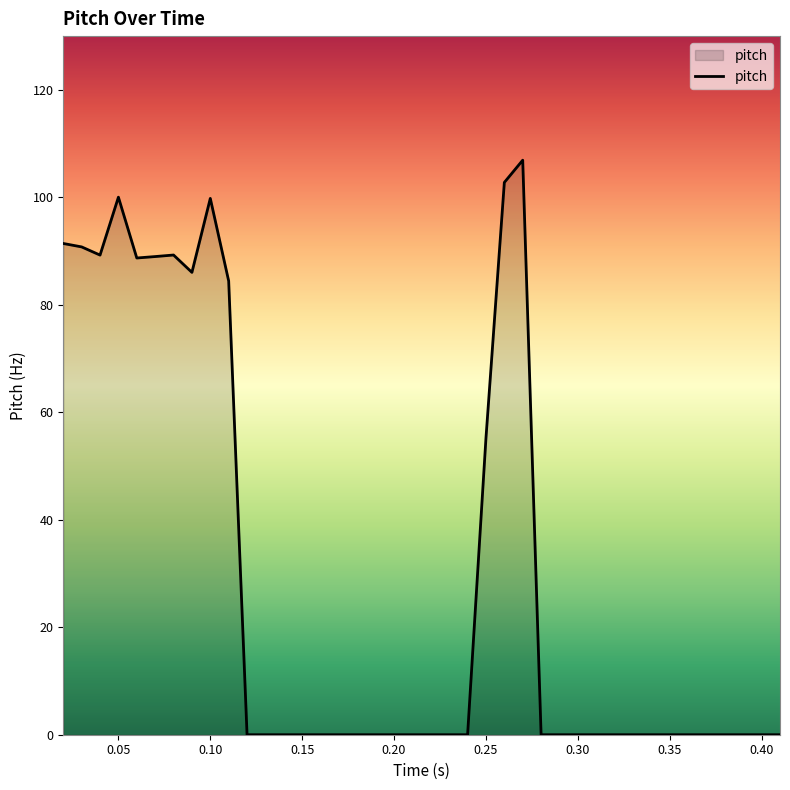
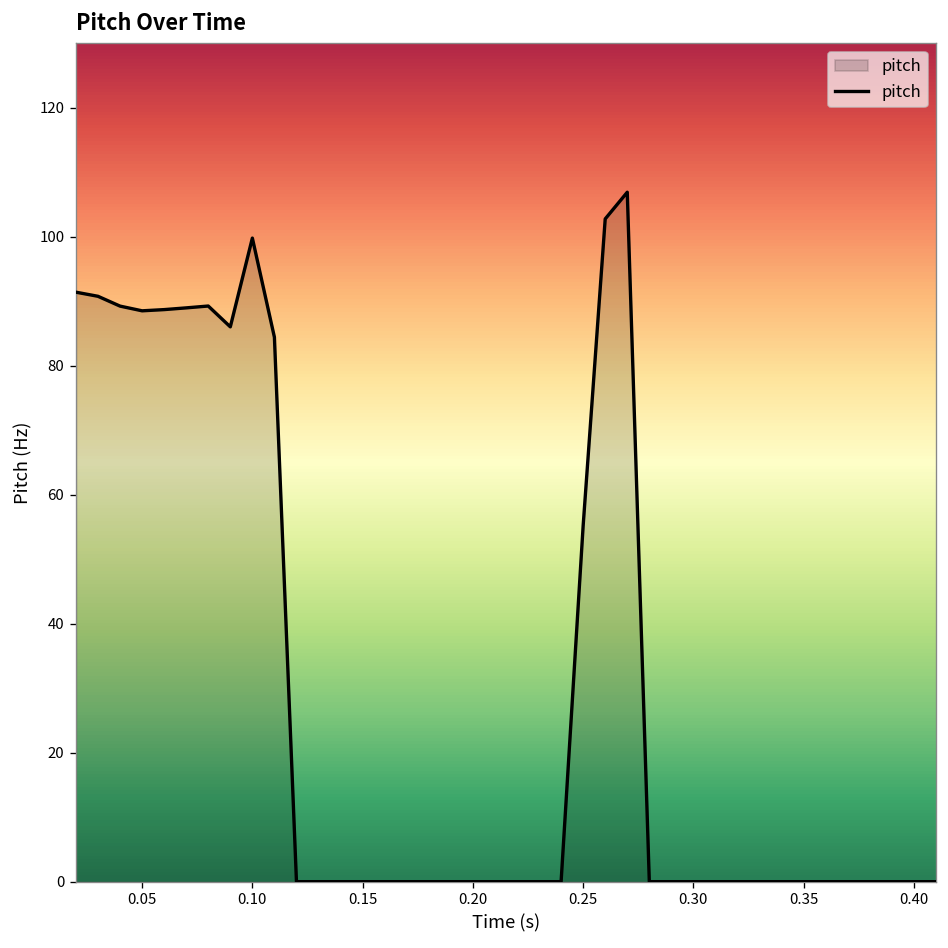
  {
-   "0.05": 100,
+   "0.05": 89,
    "0.10": 100,
    "0.15": 0,
    "0.20": 0,
    "0.25": 55,
    "0.30": 0,
    "0.35": 0,
    "0.40": 0
  }
